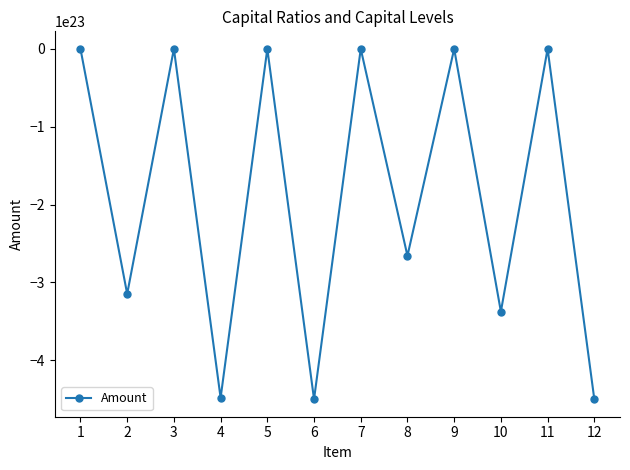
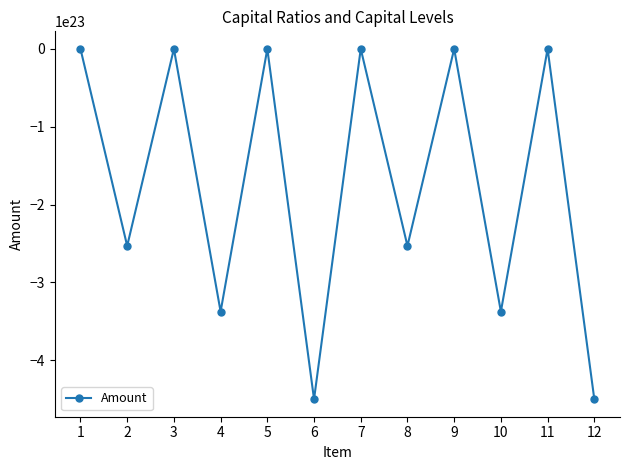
  {
    "1": 0,
-   "2": -310000000000000000000000,
+   "2": -250000000000000000000000,
    "3": 0,
-   "4": -450000000000000000000000,
+   "4": -340000000000000000000000,
    "5": 0,
    "6": -450000000000000000000000,
    "7": 0,
-   "8": -270000000000000000000000,
+   "8": -250000000000000000000000,
    "9": 0,
    "10": -340000000000000000000000,
    "11": 0,
    "12": -450000000000000000000000
  }
